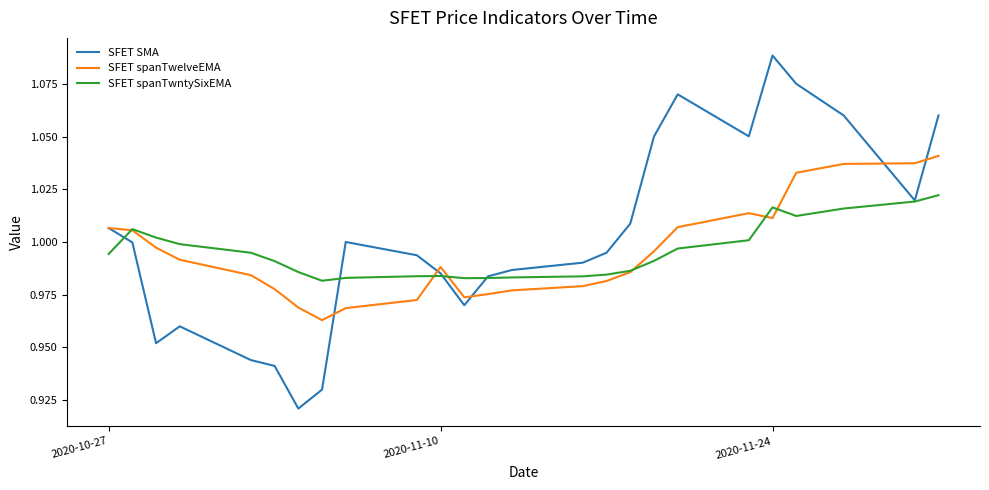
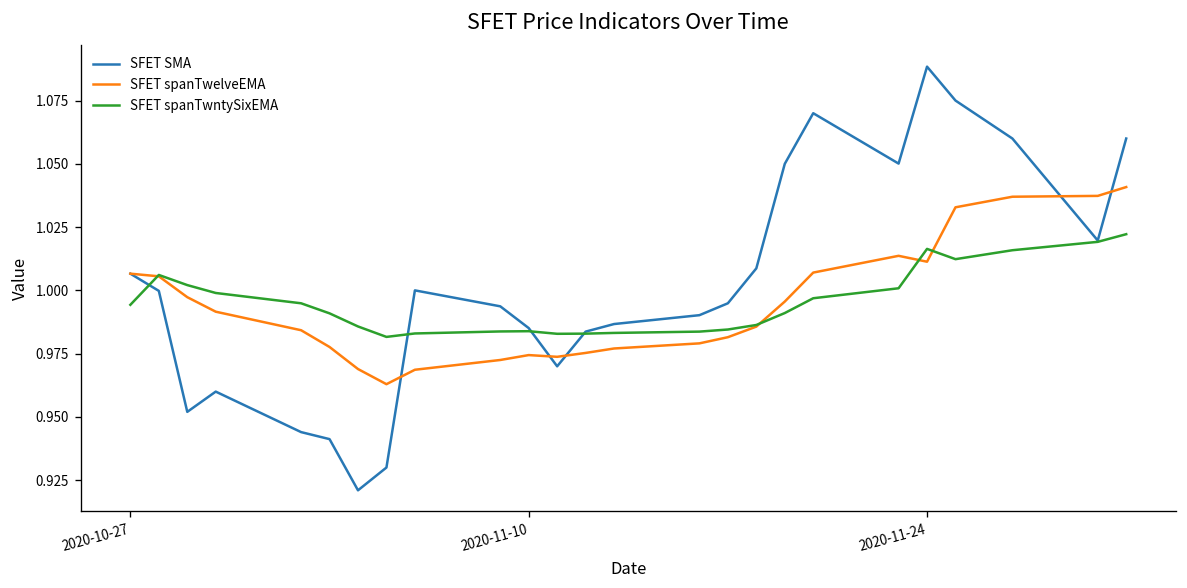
  {
    "SFET SMA": {
      "2020-11-10": 0.985,
      "2020-11-24": 1.088
    },
    "SFET spanTwelveEMA": {
-     "2020-11-10": 0.988,
+     "2020-11-10": 0.974,
      "2020-11-24": 1.011
    },
    "SFET spanTwntySixEMA": {
      "2020-10-27": 0.994,
      "2020-11-10": 0.984,
      "2020-11-24": 1.016
    }
  }
